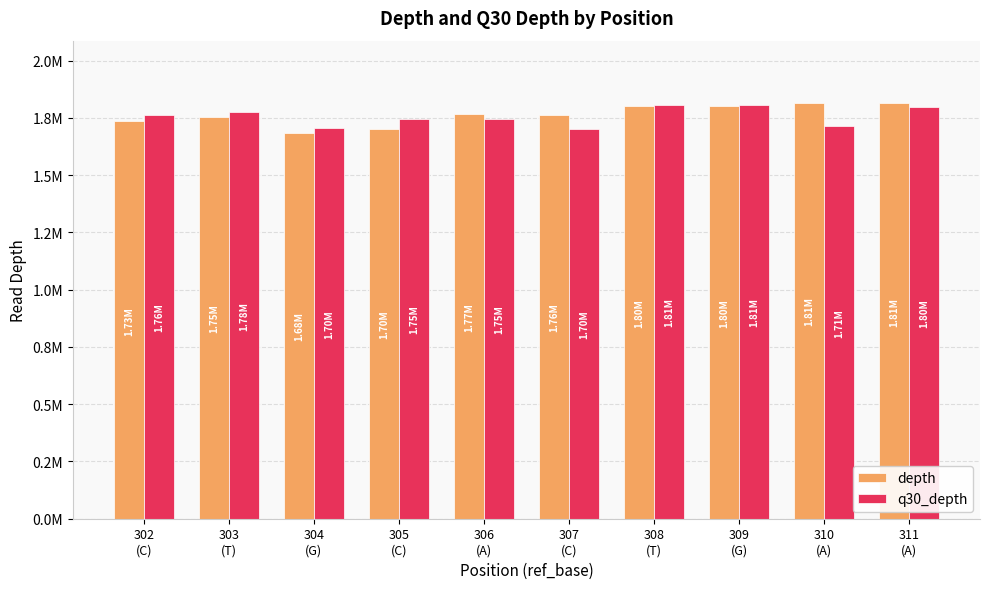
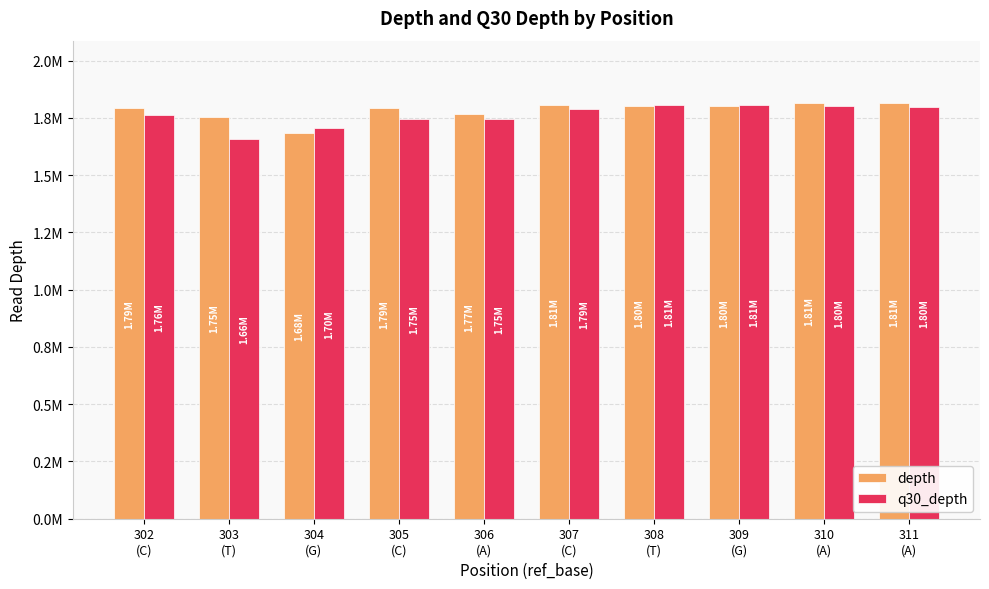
  {
    "depth": {
-     "302 (C)": "1.73M",
+     "302 (C)": "1.79M",
      "303 (T)": "1.75M",
      "304 (G)": "1.68M",
-     "305 (C)": "1.70M",
+     "305 (C)": "1.79M",
      "306 (A)": "1.77M",
-     "307 (C)": "1.76M",
+     "307 (C)": "1.81M",
      "308 (T)": "1.80M",
      "309 (G)": "1.80M",
      "310 (A)": "1.81M",
      "311 (A)": "1.81M"
    },
    "q30_depth": {
      "302 (C)": "1.76M",
-     "303 (T)": "1.78M",
+     "303 (T)": "1.66M",
      "304 (G)": "1.70M",
      "305 (C)": "1.75M",
      "306 (A)": "1.75M",
-     "307 (C)": "1.70M",
+     "307 (C)": "1.79M",
      "308 (T)": "1.81M",
      "309 (G)": "1.81M",
-     "310 (A)": "1.71M",
+     "310 (A)": "1.80M",
      "311 (A)": "1.80M"
    }
  }
